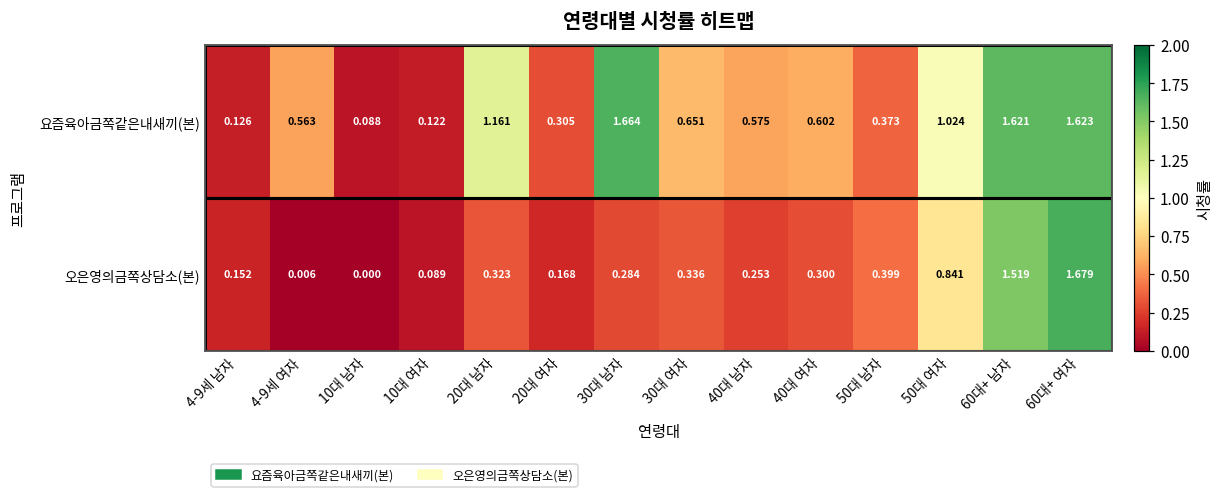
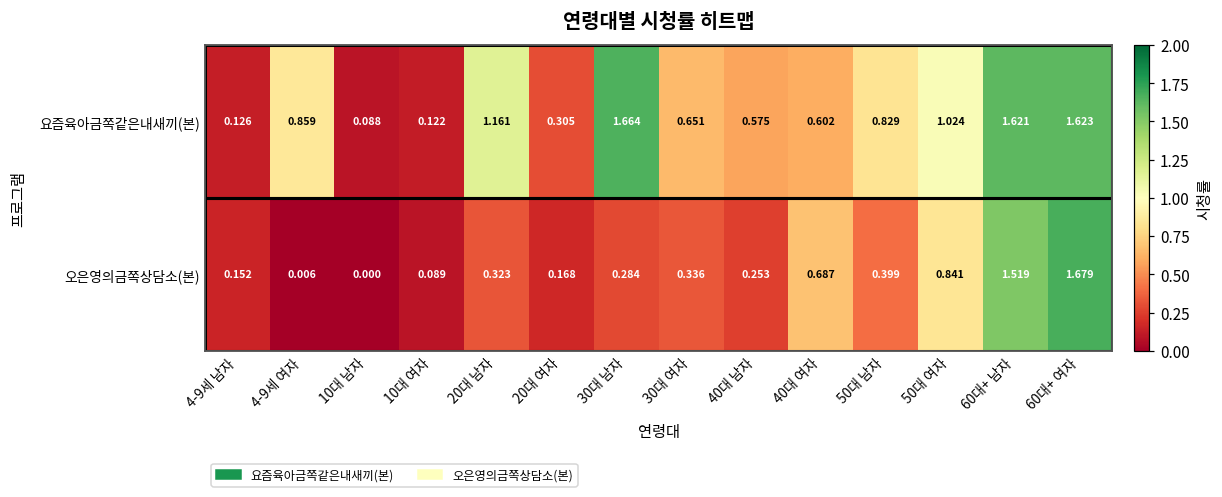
  {
    "요즘육아금쪽같은내새끼(본)": {
      "4-9세 남자": 0.126,
-     "4-9세 여자": 0.563,
+     "4-9세 여자": 0.859,
      "10대 남자": 0.088,
      "10대 여자": 0.122,
      "20대 남자": 1.161,
      "20대 여자": 0.305,
      "30대 남자": 1.664,
      "30대 여자": 0.651,
      "40대 남자": 0.575,
      "40대 여자": 0.602,
-     "50대 남자": 0.373,
+     "50대 남자": 0.829,
      "50대 여자": 1.024,
      "60대+ 남자": 1.621,
      "60대+ 여자": 1.623
    },
    "오은영의금쪽상담소(본)": {
      "4-9세 남자": 0.152,
      "4-9세 여자": 0.006,
      "10대 남자": 0.000,
      "10대 여자": 0.089,
      "20대 남자": 0.323,
      "20대 여자": 0.168,
      "30대 남자": 0.284,
      "30대 여자": 0.336,
      "40대 남자": 0.253,
-     "40대 여자": 0.300,
+     "40대 여자": 0.687,
      "50대 남자": 0.399,
      "50대 여자": 0.841,
      "60대+ 남자": 1.519,
      "60대+ 여자": 1.679
    }
  }
